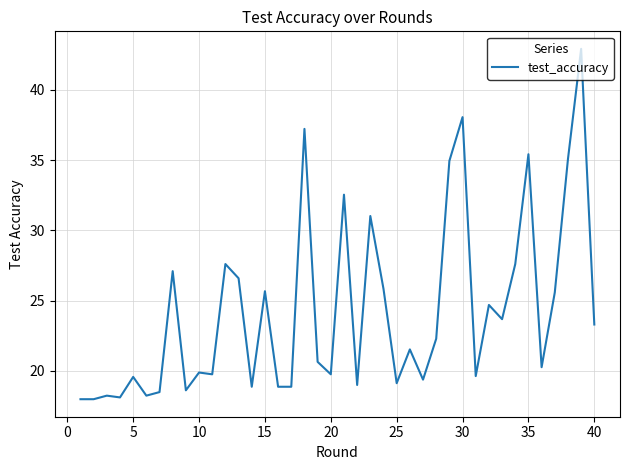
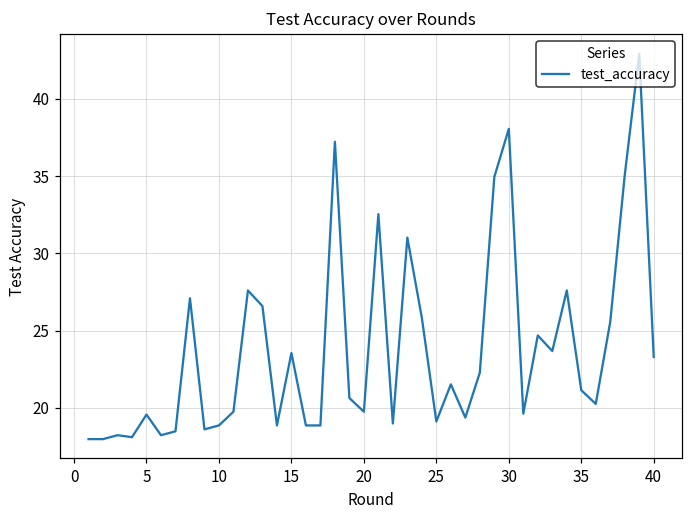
  {
    "5": 19.6,
-   "10": 19.9,
-   "15": 25.7,
+   "10": 18.9,
+   "15": 23.5,
    "20": 19.7,
    "25": 19.1,
    "30": 38.1,
-   "35": 35.4,
+   "35": 21.1,
    "40": 23.3
  }
